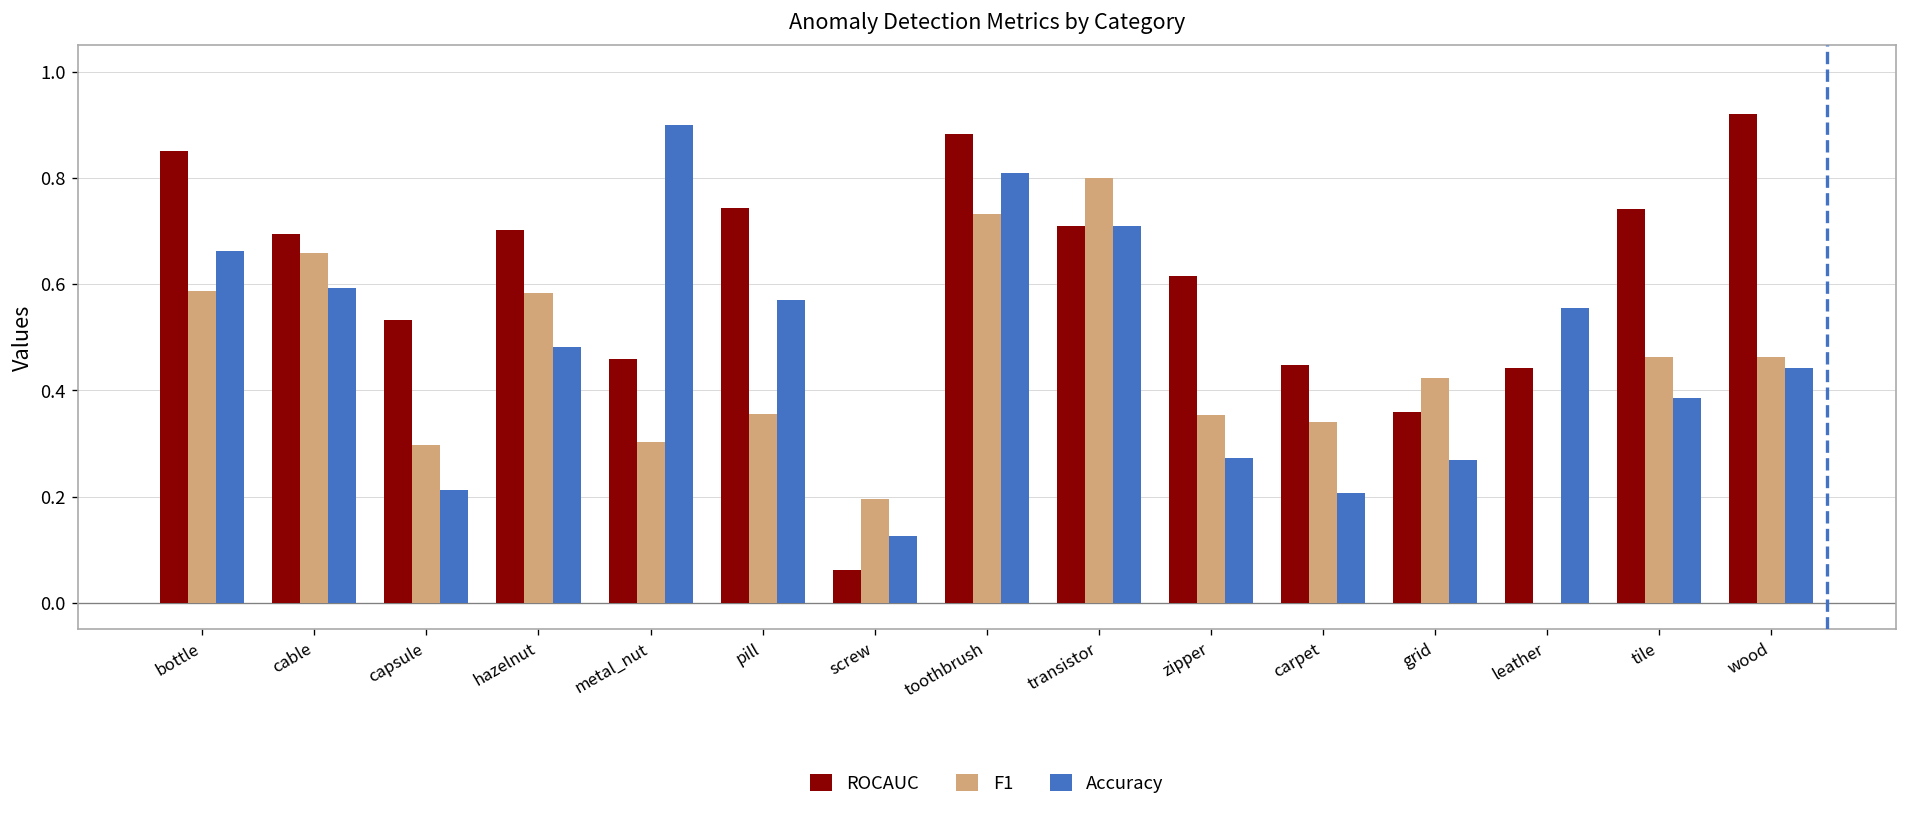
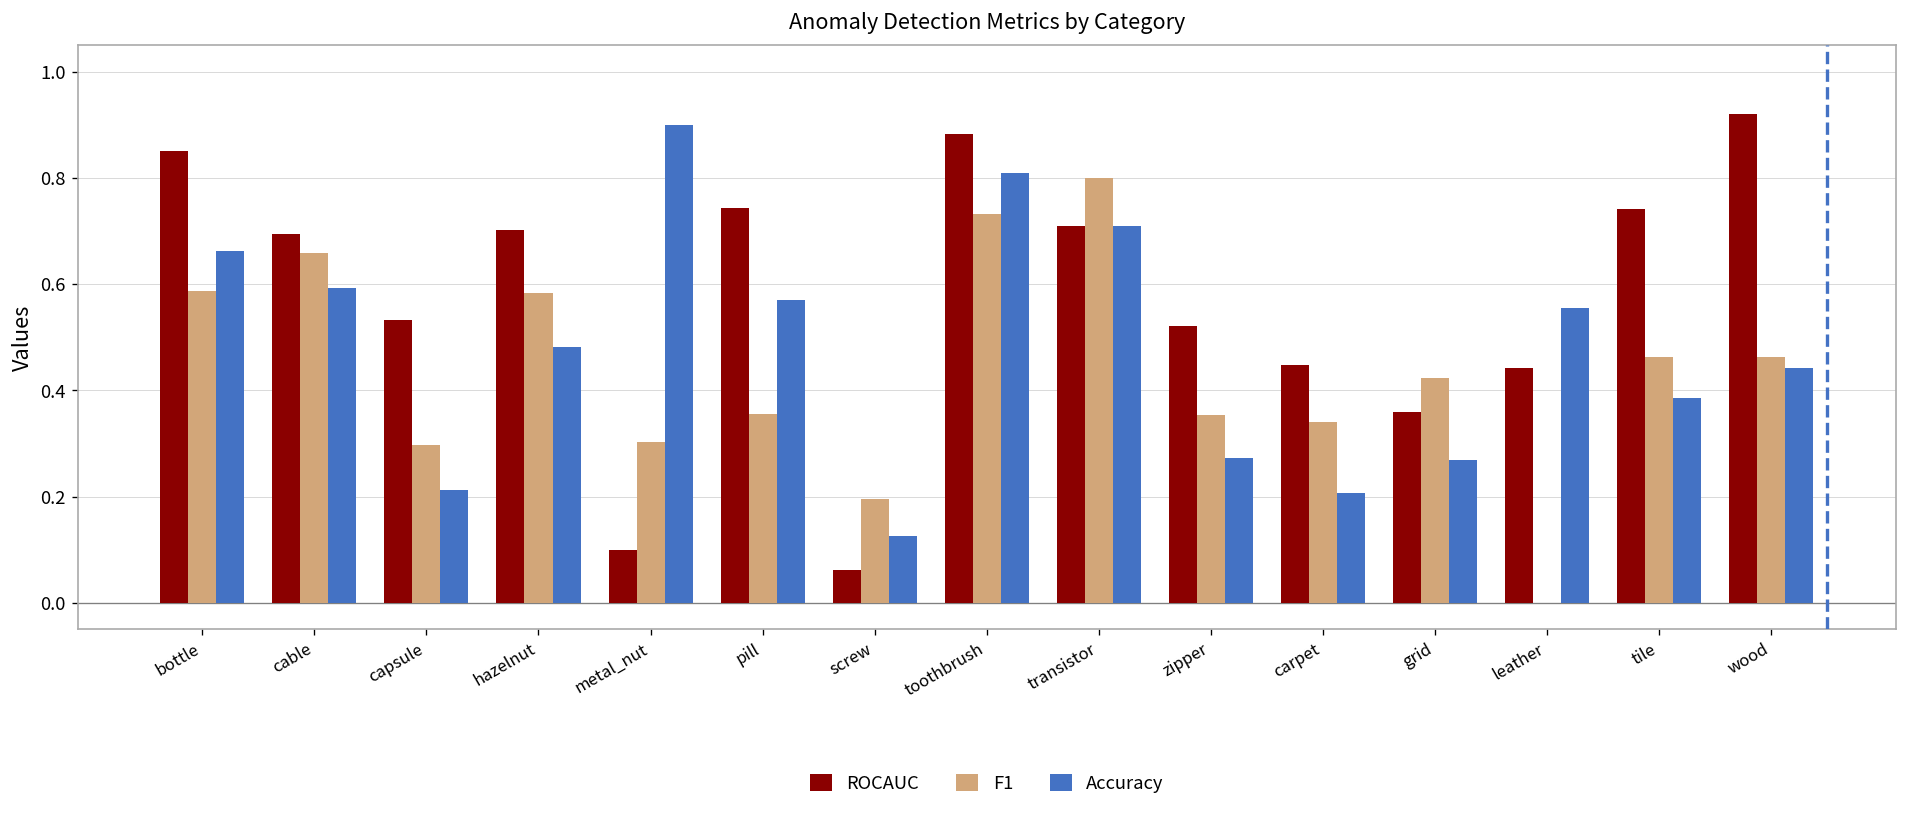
  {
    "ROCAUC": {
      "bottle": 0.85,
      "cable": 0.69,
      "capsule": 0.53,
      "hazelnut": 0.70,
-     "metal_nut": 0.46,
+     "metal_nut": 0.10,
      "pill": 0.74,
      "screw": 0.06,
      "toothbrush": 0.88,
      "transistor": 0.71,
-     "zipper": 0.62,
+     "zipper": 0.52,
      "carpet": 0.45,
      "grid": 0.36,
      "leather": 0.44,
      "tile": 0.74,
      "wood": 0.92
    },
    "F1": {
      "bottle": 0.59,
      "cable": 0.66,
      "capsule": 0.30,
      "hazelnut": 0.58,
      "metal_nut": 0.30,
      "pill": 0.36,
      "screw": 0.20,
      "toothbrush": 0.73,
      "transistor": 0.80,
      "zipper": 0.35,
      "carpet": 0.34,
      "grid": 0.42,
      "leather": 0.00,
      "tile": 0.46,
      "wood": 0.46
    },
    "Accuracy": {
      "bottle": 0.66,
      "cable": 0.59,
      "capsule": 0.21,
      "hazelnut": 0.48,
      "metal_nut": 0.90,
      "pill": 0.57,
      "screw": 0.13,
      "toothbrush": 0.81,
      "transistor": 0.71,
      "zipper": 0.27,
      "carpet": 0.21,
      "grid": 0.27,
      "leather": 0.56,
      "tile": 0.39,
      "wood": 0.44
    }
  }
